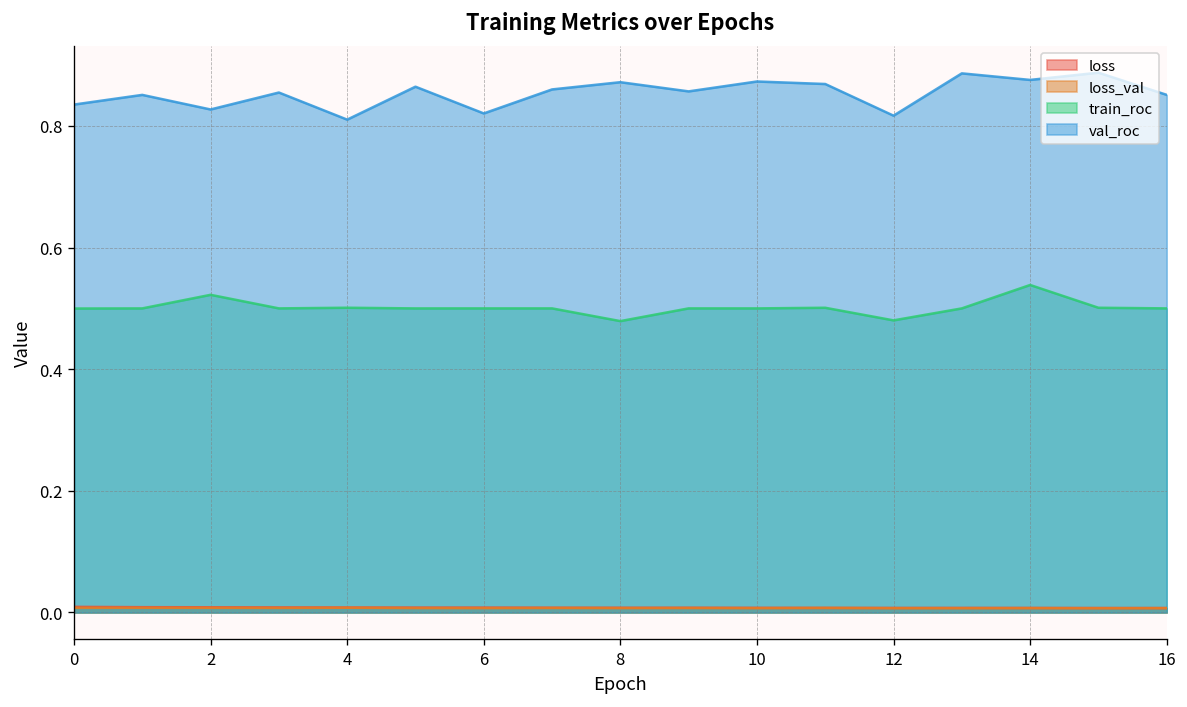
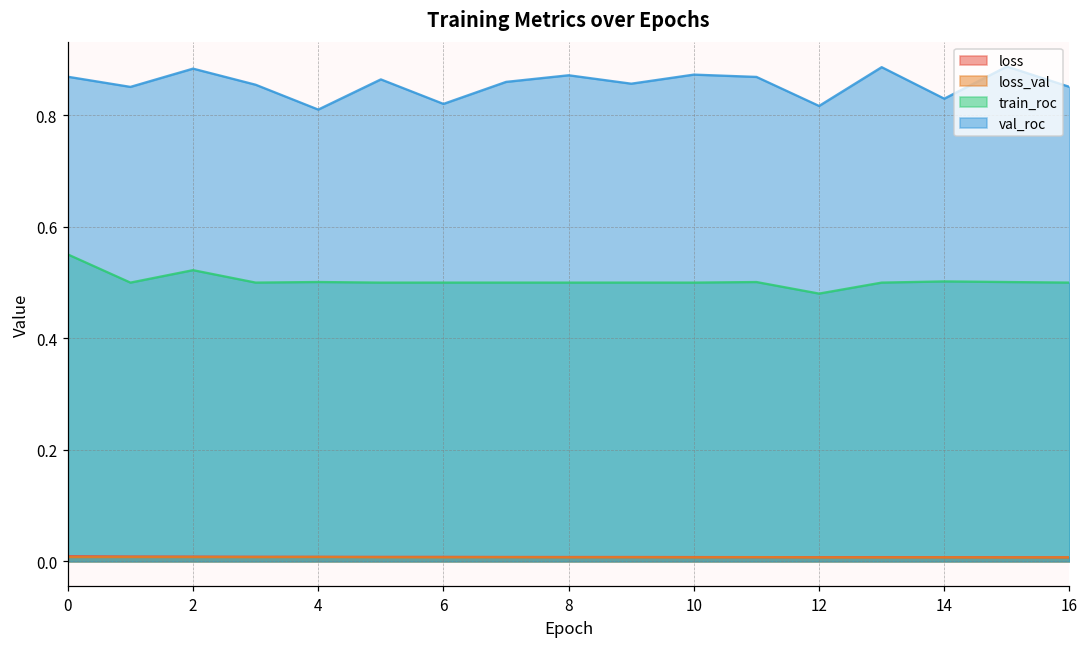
  {
    "train_roc": {
-     "0": 0.50,
+     "0": 0.55,
      "2": 0.52,
      "4": 0.50,
      "6": 0.50,
-     "8": 0.48,
+     "8": 0.50,
      "10": 0.50,
      "12": 0.48,
-     "14": 0.54,
+     "14": 0.50,
      "16": 0.50
    },
    "val_roc": {
-     "0": 0.84,
-     "2": 0.83,
+     "0": 0.87,
+     "2": 0.88,
      "4": 0.81,
      "6": 0.82,
      "8": 0.87,
      "10": 0.87,
      "12": 0.82,
-     "14": 0.88,
+     "14": 0.83,
      "16": 0.85
    }
  }
